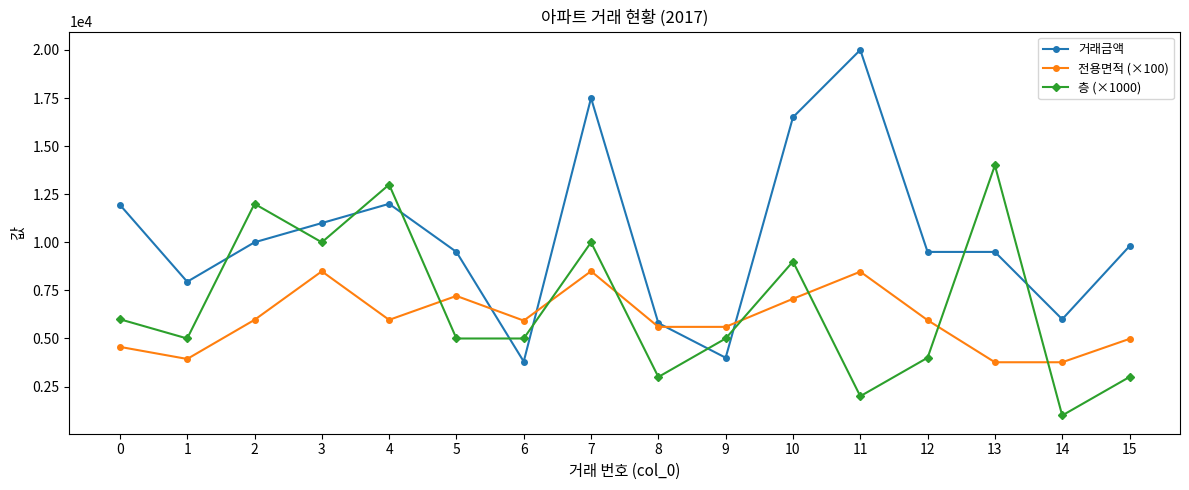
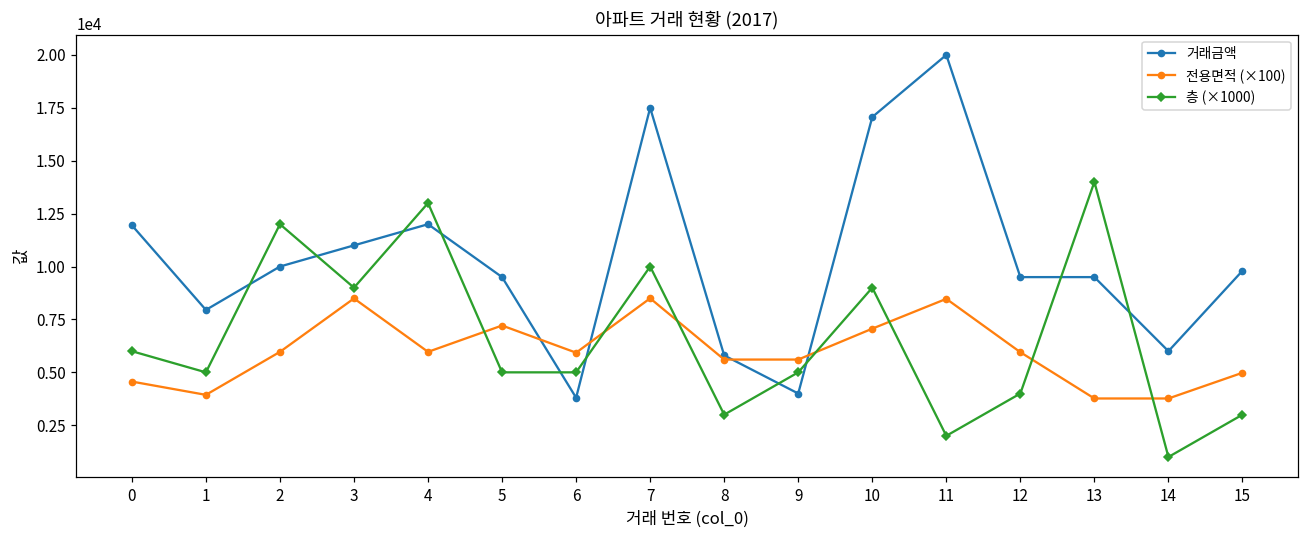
  {
    "거래금액": {
      "0": 12000,
      "1": 8000,
      "2": 10000,
      "3": 11000,
      "4": 12000,
      "5": 9500,
      "6": 3800,
      "7": 17500,
      "8": 5800,
      "9": 4000,
-     "10": 16500,
+     "10": 17100,
      "11": 20000,
      "12": 9500,
      "13": 9500,
      "14": 6000,
      "15": 9800
    },
    "전용면적 (×100)": {
      "0": 4600,
      "1": 3900,
      "2": 6000,
      "3": 8500,
      "4": 6000,
      "5": 7200,
      "6": 5900,
      "7": 8500,
      "8": 5600,
      "9": 5600,
      "10": 7100,
      "11": 8500,
      "12": 6000,
      "13": 3800,
      "14": 3800,
      "15": 5000
    },
    "층 (×1000)": {
      "0": 6000,
      "1": 5000,
      "2": 12000,
-     "3": 10000,
+     "3": 9000,
      "4": 13000,
      "5": 5000,
      "6": 5000,
      "7": 10000,
      "8": 3000,
      "9": 5000,
      "10": 9000,
      "11": 2000,
      "12": 4000,
      "13": 14000,
      "14": 1000,
      "15": 3000
    }
  }
